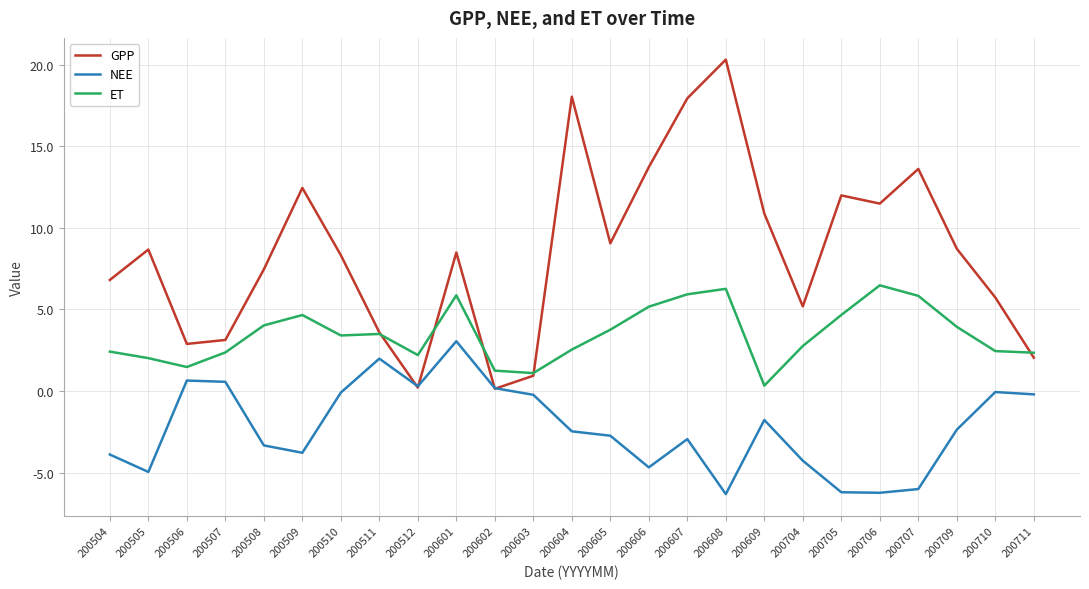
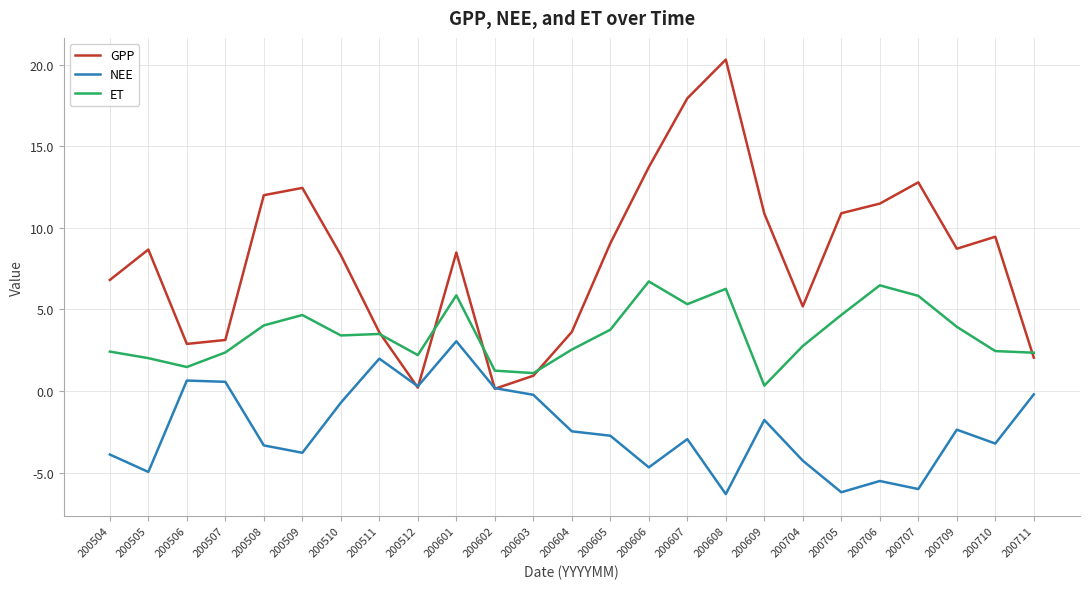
  {
    "GPP": {
      "200504": 6.8,
      "200505": 8.7,
      "200506": 2.9,
      "200507": 3.1,
-     "200508": 7.5,
+     "200508": 12.0,
      "200509": 12.5,
      "200510": 8.3,
      "200601": 8.5,
      "200603": 0.9,
-     "200604": 18.0,
+     "200604": 3.6,
      "200605": 9.1,
      "200606": 13.7,
      "200607": 17.9,
      "200608": 20.3,
      "200609": 10.9,
      "200704": 5.2,
-     "200705": 12.0,
+     "200705": 10.9,
      "200706": 11.5,
-     "200707": 13.6,
+     "200707": 12.8,
      "200709": 8.7,
-     "200710": 5.7,
+     "200710": 9.5,
      "200711": 2.0
    },
    "NEE": {
      "200504": -3.9,
      "200505": -5.0,
      "200506": 0.6,
      "200507": 0.6,
      "200508": -3.3,
      "200509": -3.8,
-     "200510": -0.1,
+     "200510": -0.7,
      "200511": 2.0,
      "200601": 3.1,
      "200603": -0.2,
      "200604": -2.5,
      "200605": -2.7,
      "200606": -4.7,
      "200607": -2.9,
      "200608": -6.3,
      "200609": -1.8,
      "200704": -4.3,
      "200705": -6.2,
-     "200706": -6.2,
+     "200706": -5.5,
      "200707": -6.0,
      "200709": -2.4,
-     "200710": -0.1,
+     "200710": -3.2,
      "200711": -0.2
    },
    "ET": {
      "200504": 2.4,
      "200505": 2.0,
      "200506": 1.5,
      "200507": 2.4,
      "200508": 4.0,
      "200509": 4.7,
      "200510": 3.4,
      "200512": 2.2,
      "200601": 5.9,
      "200602": 1.2,
      "200603": 1.1,
      "200604": 2.5,
      "200605": 3.8,
-     "200606": 5.2,
-     "200607": 5.9,
+     "200606": 6.7,
+     "200607": 5.3,
      "200608": 6.3,
      "200609": 0.3,
      "200704": 2.8,
      "200705": 4.7,
      "200706": 6.5,
      "200707": 5.8,
      "200709": 3.9,
      "200710": 2.4,
      "200711": 2.3
    }
  }
